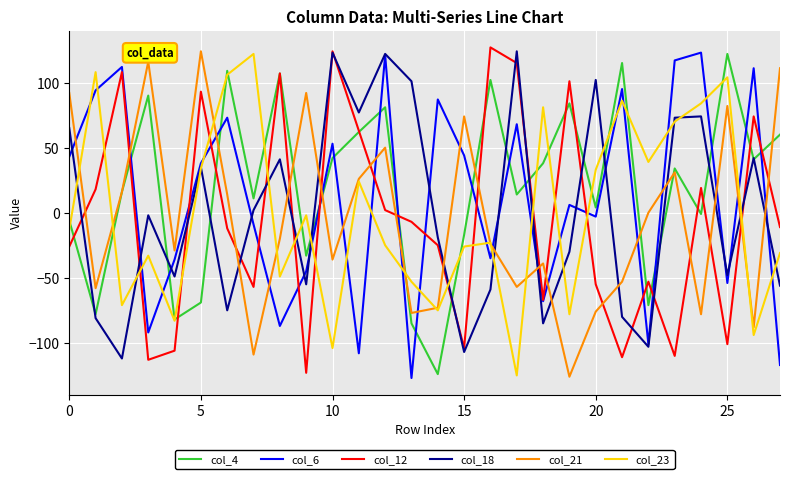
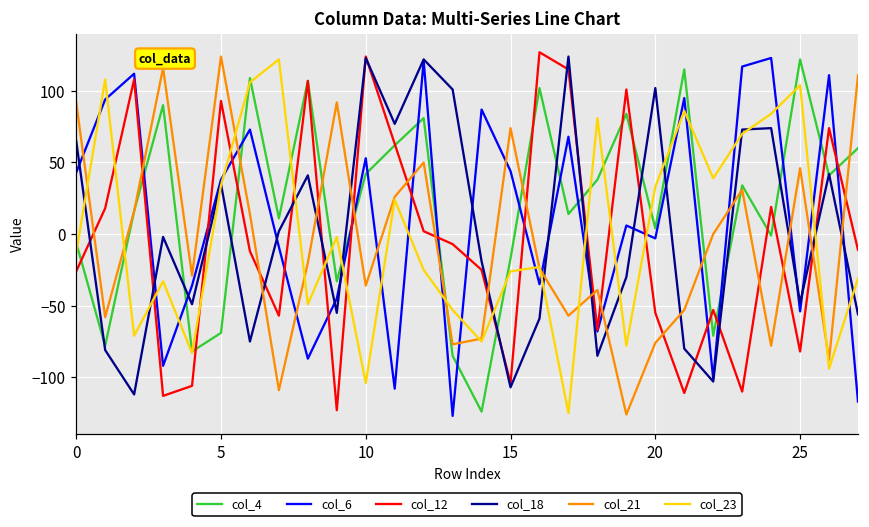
  {
    "col_4": {
      "0": -6,
      "5": -69,
      "10": 42,
      "15": -17,
      "20": 4,
      "25": 122
    },
    "col_6": {
      "0": 43,
      "5": 38,
      "10": 53,
      "15": 44,
      "20": -3,
      "25": -54
    },
    "col_12": {
      "0": -26,
      "5": 93,
      "15": -104,
      "20": -55,
-     "25": -101
+     "25": -82
    },
    "col_18": {
      "0": 65,
      "15": -107,
      "20": 102,
      "25": -48
    },
    "col_21": {
      "0": 92,
      "5": 124,
      "10": -36,
      "15": 74,
      "20": -76,
-     "25": 82
+     "25": 46
    },
    "col_23": {
      "0": -13,
      "10": -104,
      "15": -26,
      "20": 33,
      "25": 104
    }
  }
